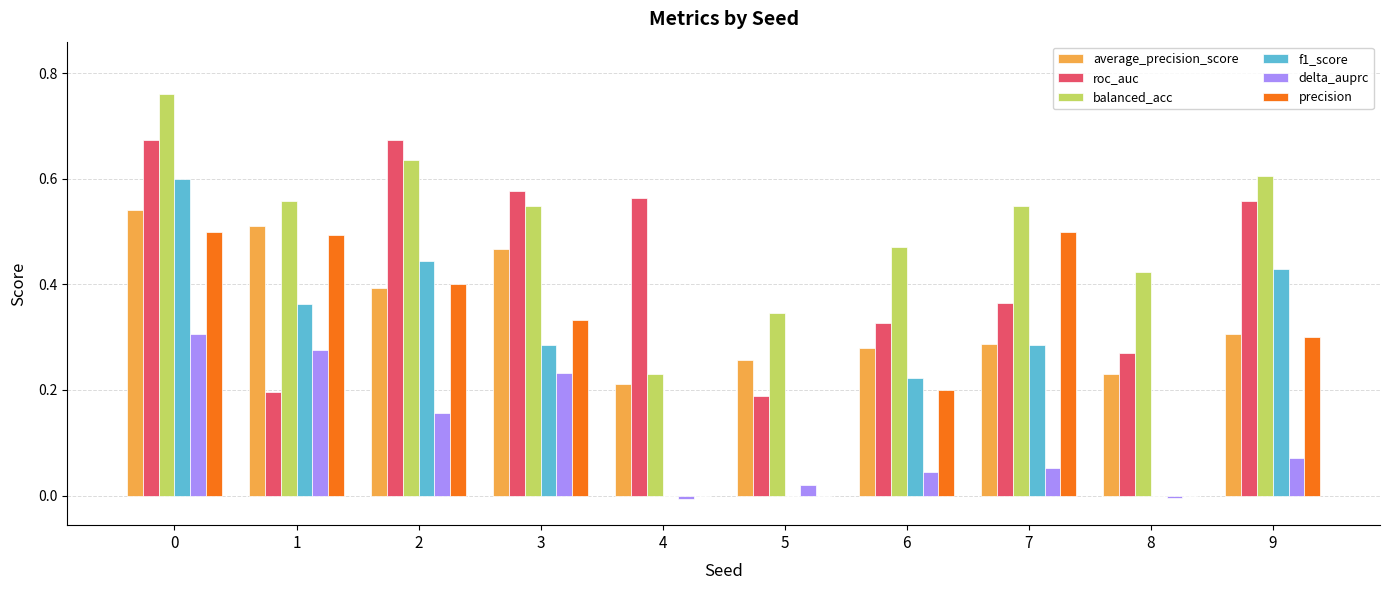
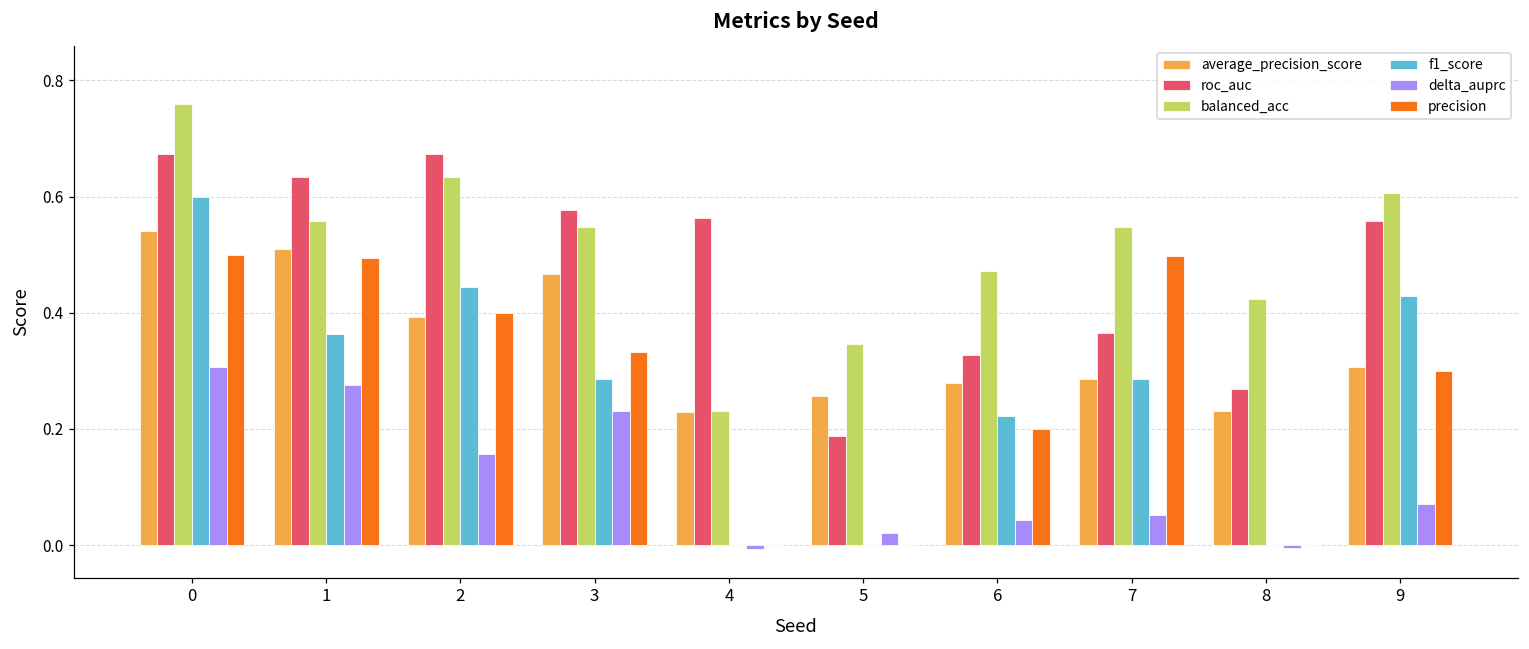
  {
    "average_precision_score": {
      "0": 0.54,
      "1": 0.51,
      "2": 0.39,
      "3": 0.47,
-     "4": 0.21,
+     "4": 0.23,
      "5": 0.26,
      "6": 0.28,
      "7": 0.29,
      "8": 0.23,
      "9": 0.31
    },
    "roc_auc": {
      "0": 0.67,
-     "1": 0.20,
+     "1": 0.63,
      "2": 0.67,
      "3": 0.58,
      "4": 0.56,
      "5": 0.19,
      "6": 0.33,
      "7": 0.37,
      "8": 0.27,
      "9": 0.56
    },
    "balanced_acc": {
      "0": 0.76,
      "1": 0.56,
      "2": 0.63,
      "3": 0.55,
      "4": 0.23,
      "5": 0.35,
      "6": 0.47,
      "7": 0.55,
      "8": 0.42,
      "9": 0.61
    },
    "f1_score": {
      "0": 0.60,
      "1": 0.36,
      "2": 0.44,
      "3": 0.29,
      "4": 0.00,
      "5": 0.00,
      "6": 0.22,
      "7": 0.29,
      "8": 0.00,
      "9": 0.43
    },
    "delta_auprc": {
      "0": 0.31,
      "1": 0.28,
      "2": 0.16,
      "3": 0.23,
      "4": -0.01,
      "5": 0.02,
      "6": 0.04,
      "7": 0.05,
      "9": 0.07
    },
    "precision": {
      "0": 0.50,
      "1": 0.49,
      "2": 0.40,
      "3": 0.33,
      "4": 0.00,
      "5": 0.00,
      "6": 0.20,
      "7": 0.50,
      "8": 0.00,
      "9": 0.30
    }
  }
